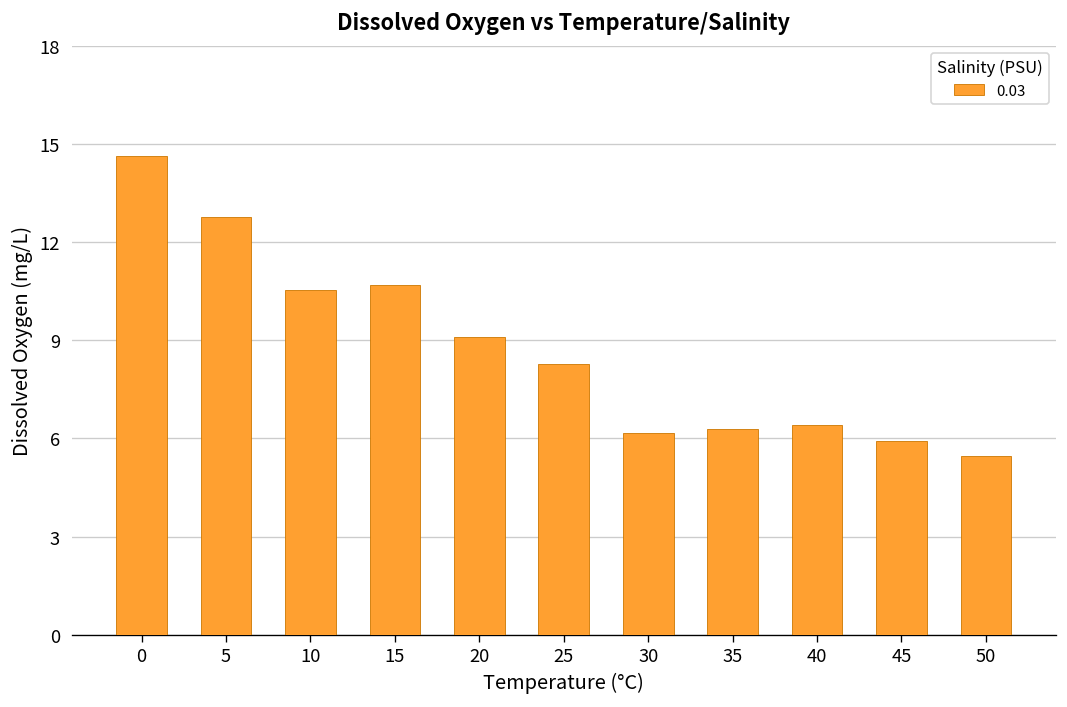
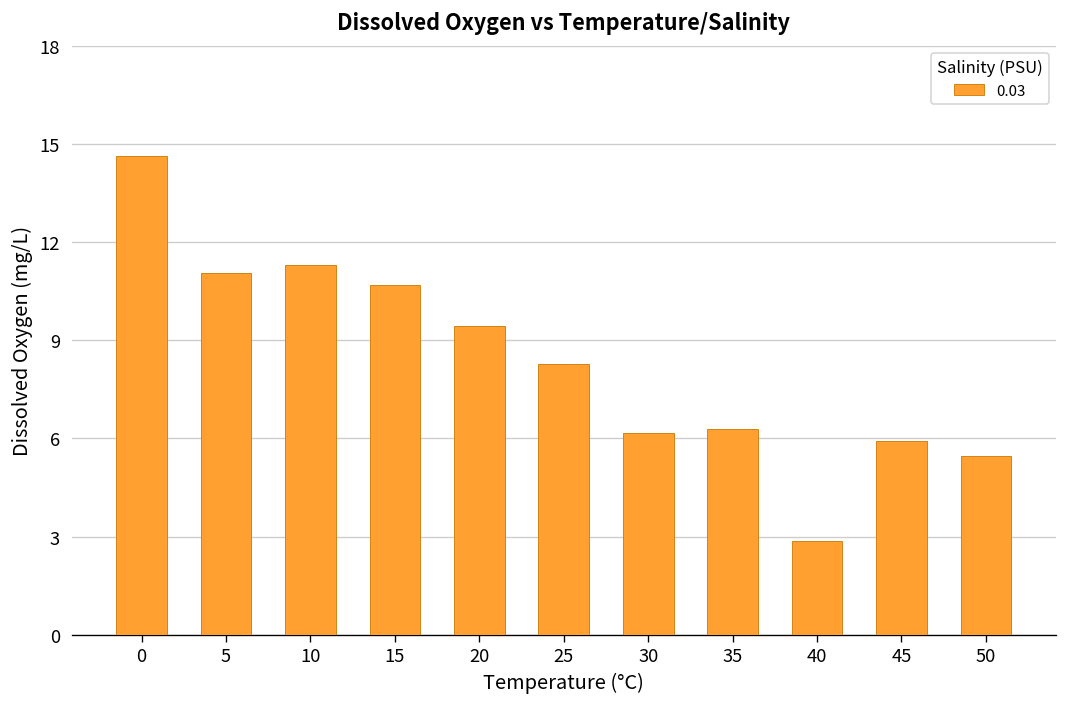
  {
    "0": 14.6,
-   "5": 12.8,
-   "10": 10.5,
+   "5": 11.0,
+   "10": 11.3,
    "15": 10.7,
-   "20": 9.1,
+   "20": 9.4,
    "25": 8.3,
    "30": 6.2,
    "35": 6.3,
-   "40": 6.4,
+   "40": 2.9,
    "45": 5.9,
    "50": 5.5
  }
